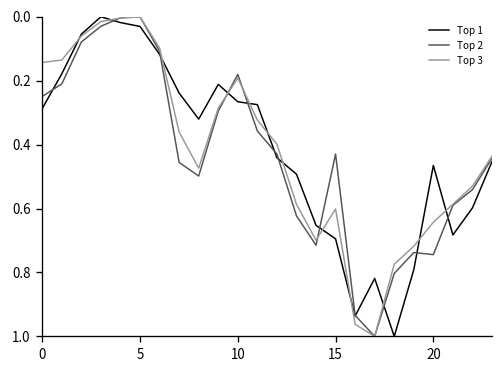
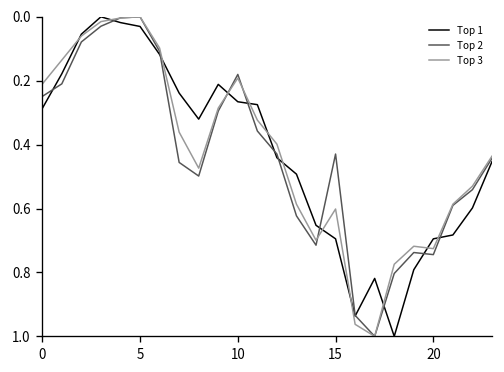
  {
    "Top 1": {
      "0": 0.29,
      "5": 0.03,
      "10": 0.27,
      "15": 0.69,
-     "20": 0.47
+     "20": 0.69
    },
    "Top 2": {
      "0": 0.25,
      "10": 0.18,
      "15": 0.43,
      "20": 0.74
    },
    "Top 3": {
-     "0": 0.14,
+     "0": 0.21,
      "10": 0.19,
      "15": 0.60,
-     "20": 0.64
+     "20": 0.73
    }
  }
